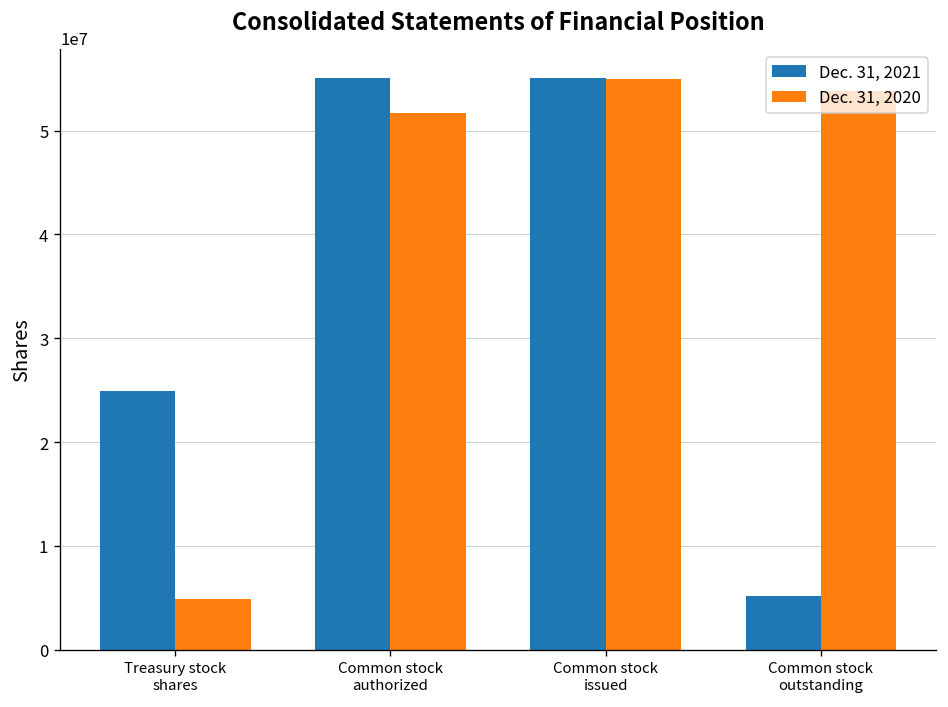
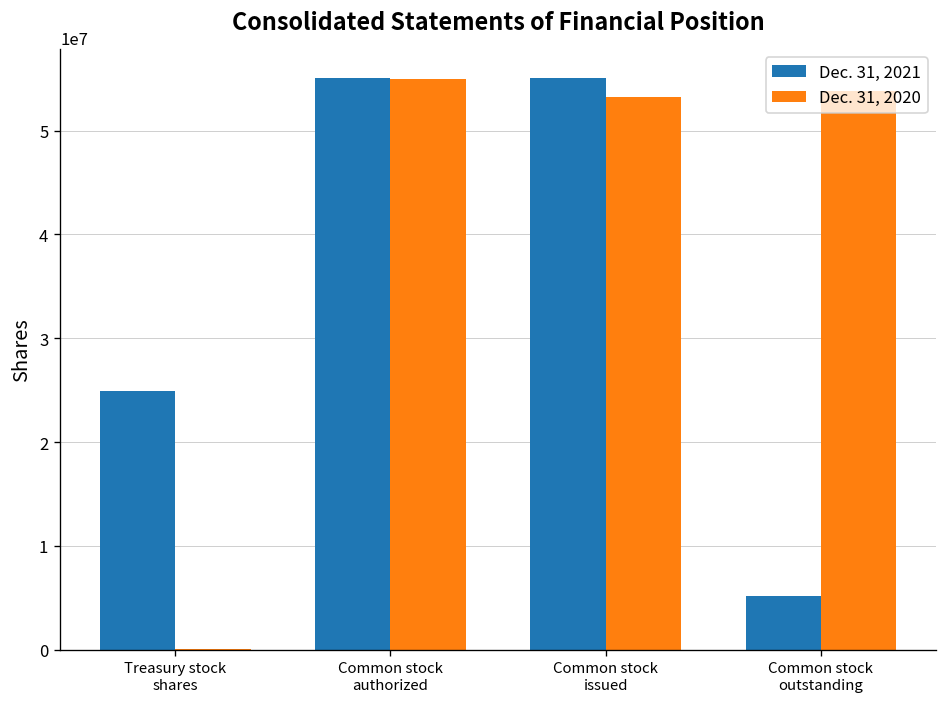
  {
    "Dec. 31, 2021": {
      "Treasury stock shares": 25000000,
      "Common stock authorized": 55000000,
      "Common stock issued": 55000000,
      "Common stock outstanding": 5000000
    },
    "Dec. 31, 2020": {
-     "Treasury stock shares": 5000000,
-     "Common stock authorized": 52000000,
-     "Common stock issued": 55000000
+     "Treasury stock shares": 0,
+     "Common stock authorized": 55000000,
+     "Common stock issued": 53000000
    }
  }
